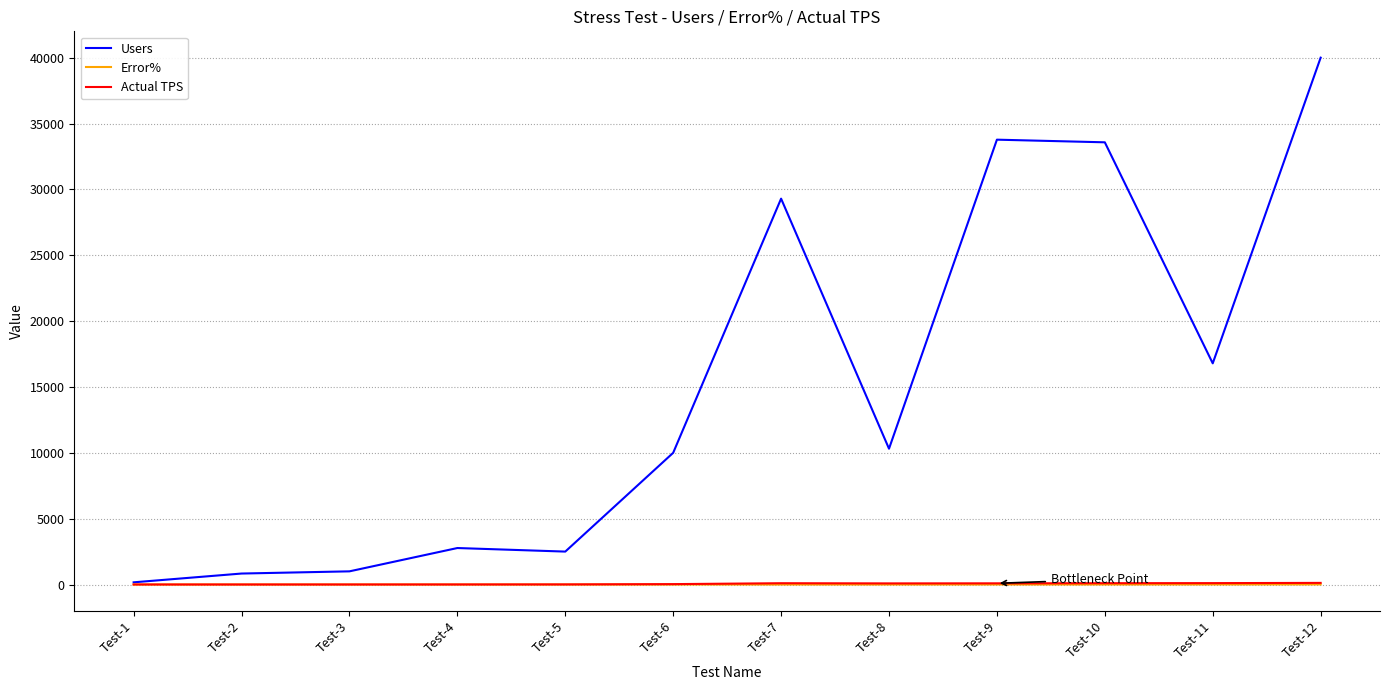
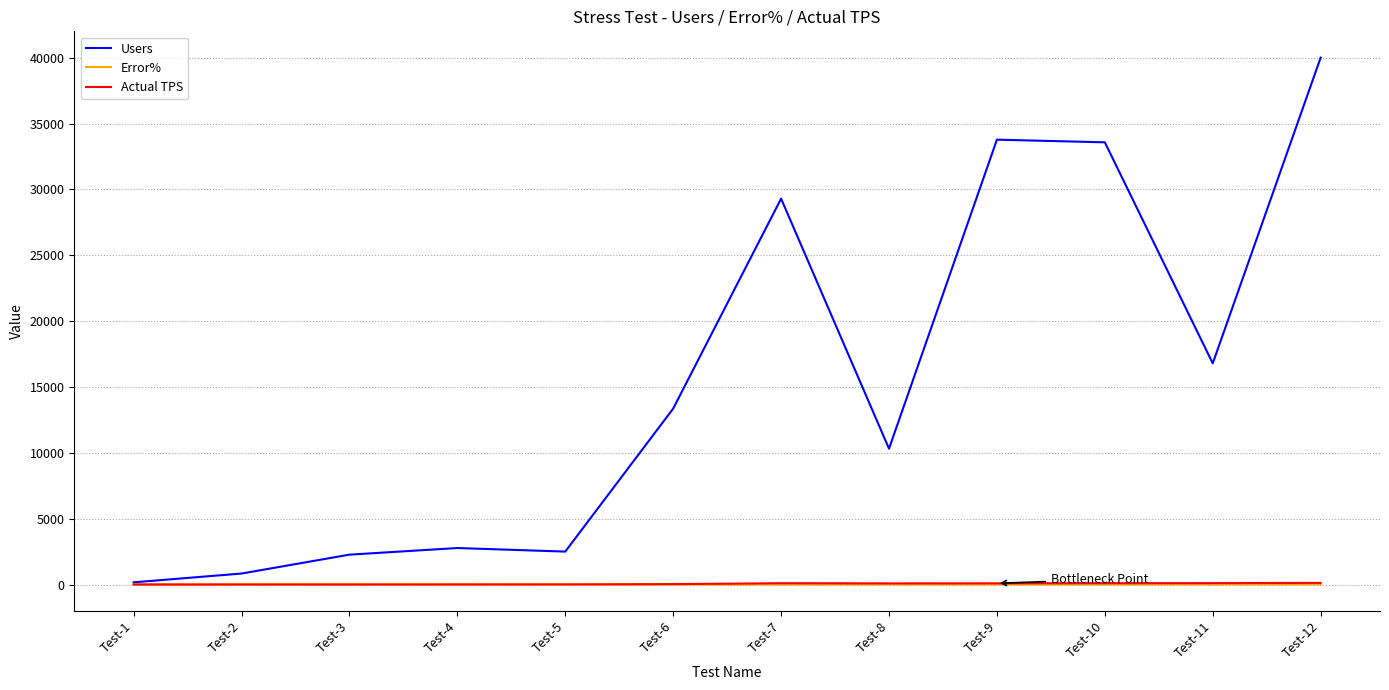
  {
    "Users": {
      "Test-2": 800,
-     "Test-3": 1000,
+     "Test-3": 2300,
      "Test-4": 2800,
      "Test-5": 2500,
-     "Test-6": 10000,
+     "Test-6": 13400,
      "Test-7": 29300,
      "Test-8": 10300,
      "Test-9": 33800,
      "Test-10": 33600,
      "Test-11": 16800,
      "Test-12": 40000
    }
  }
